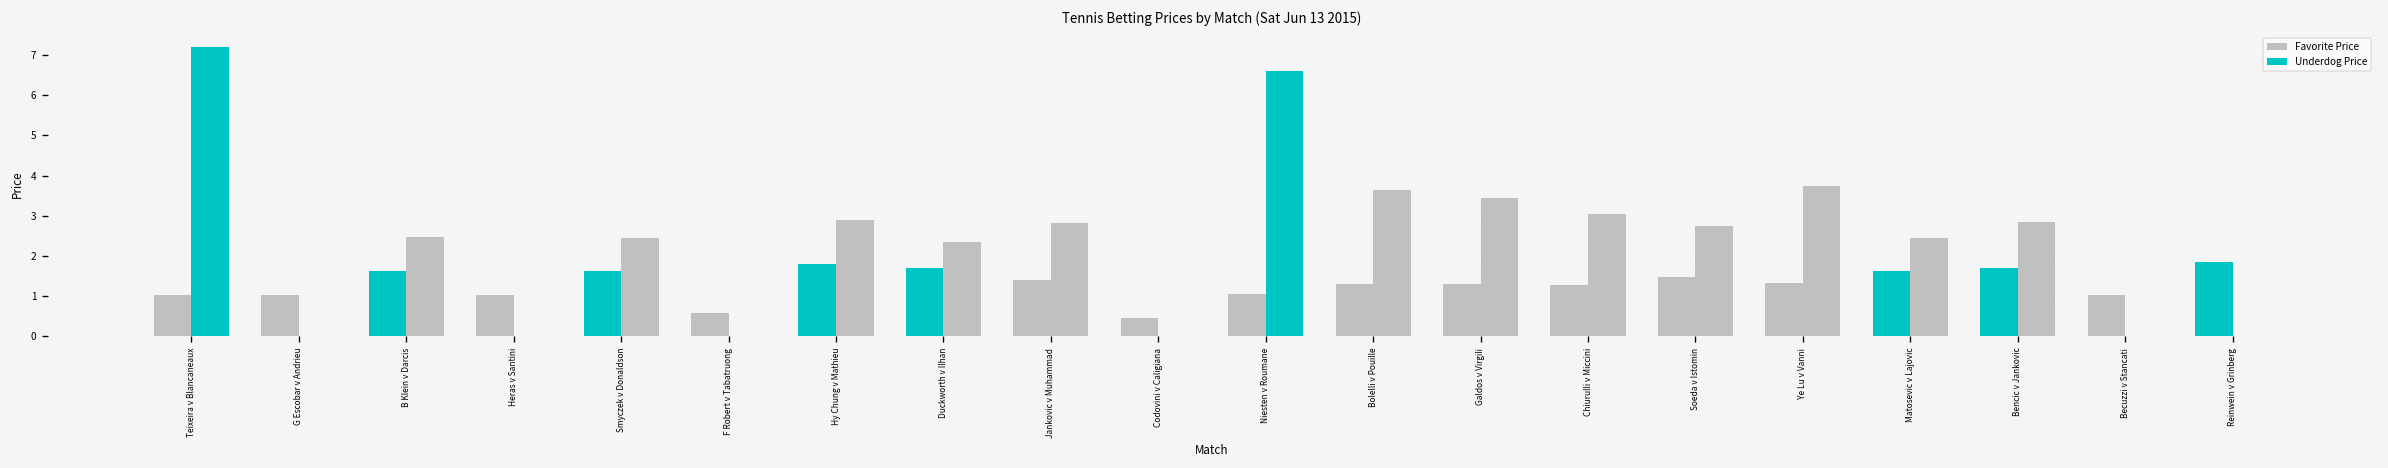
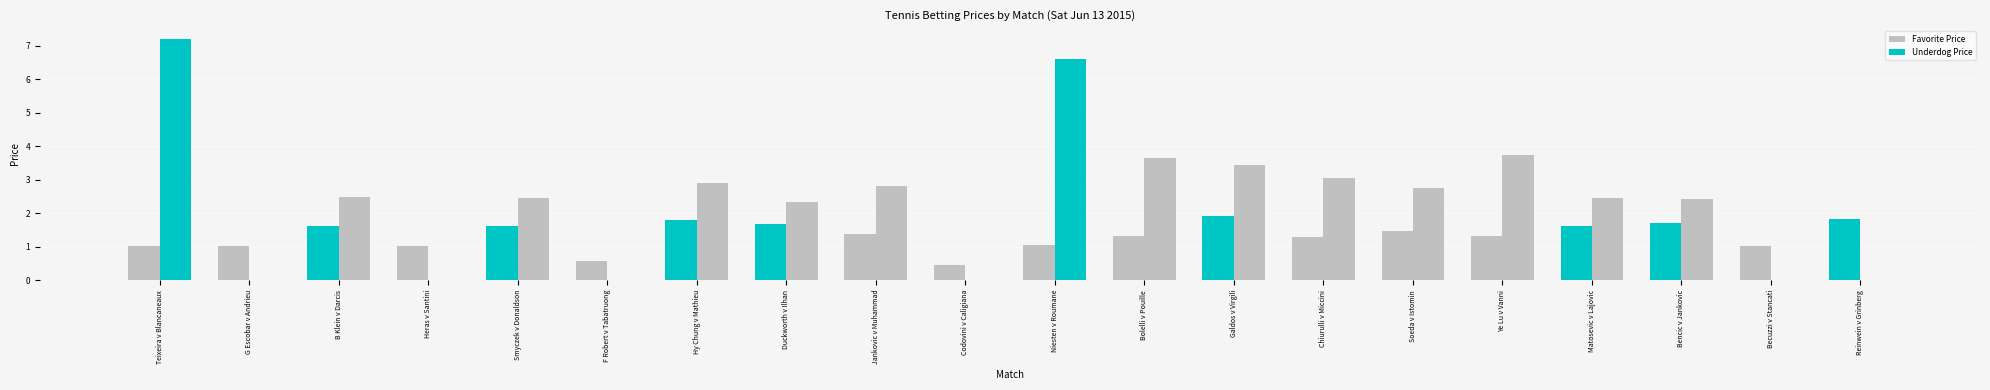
  {
    "Favorite Price": {
      "Teixeira v Blancaneaux": 1.0,
      "G Escobar v Andrieu": 1.0,
      "B Klein v Darcis": 1.6,
      "Heras v Santini": 1.0,
      "Smyczek v Donaldson": 1.6,
      "F Robert v Tabatruong": 0.6,
      "Hy Chung v Mathieu": 1.8,
      "Duckworth v Ilhan": 1.7,
      "Jankovic v Muhammad": 1.4,
      "Codovini v Caligiana": 0.4,
      "Niesten v Roumane": 1.1,
      "Bolelli v Pouille": 1.3,
-     "Galdos v Virgili": 1.3,
+     "Galdos v Virgili": 1.9,
      "Chiurulli v Miccini": 1.3,
      "Soeda v Istomin": 1.5,
      "Ye Lu v Vanni": 1.3,
      "Matosevic v Lajovic": 1.6,
      "Bencic v Jankovic": 1.7,
      "Becuzzi v Stancati": 1.0,
      "Reinwein v Grinberg": 1.8
    },
    "Underdog Price": {
      "Teixeira v Blancaneaux": 7.2,
      "G Escobar v Andrieu": 0.0,
      "B Klein v Darcis": 2.5,
      "Heras v Santini": 0.0,
      "Smyczek v Donaldson": 2.4,
      "F Robert v Tabatruong": 0.0,
      "Hy Chung v Mathieu": 2.9,
      "Duckworth v Ilhan": 2.3,
      "Jankovic v Muhammad": 2.8,
      "Codovini v Caligiana": 0.0,
      "Niesten v Roumane": 6.6,
      "Bolelli v Pouille": 3.7,
      "Galdos v Virgili": 3.5,
      "Chiurulli v Miccini": 3.1,
      "Soeda v Istomin": 2.7,
      "Ye Lu v Vanni": 3.8,
      "Matosevic v Lajovic": 2.4,
-     "Bencic v Jankovic": 2.8,
+     "Bencic v Jankovic": 2.4,
      "Becuzzi v Stancati": 0.0,
      "Reinwein v Grinberg": 0.0
    }
  }
